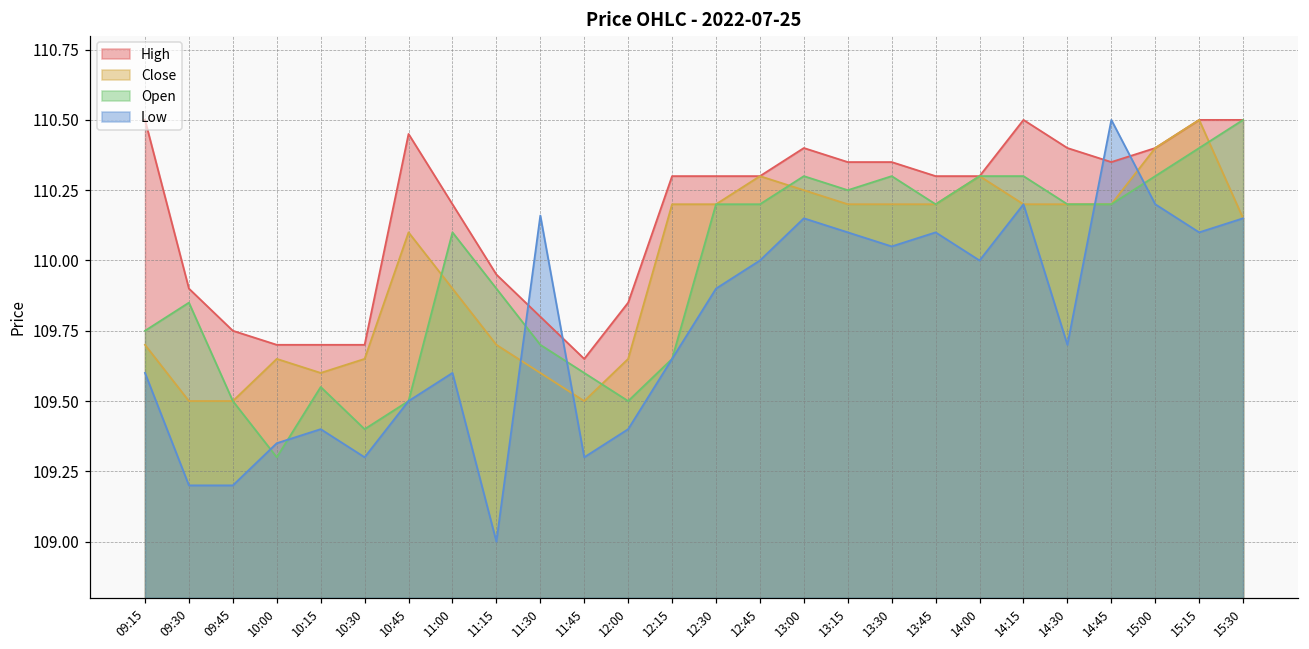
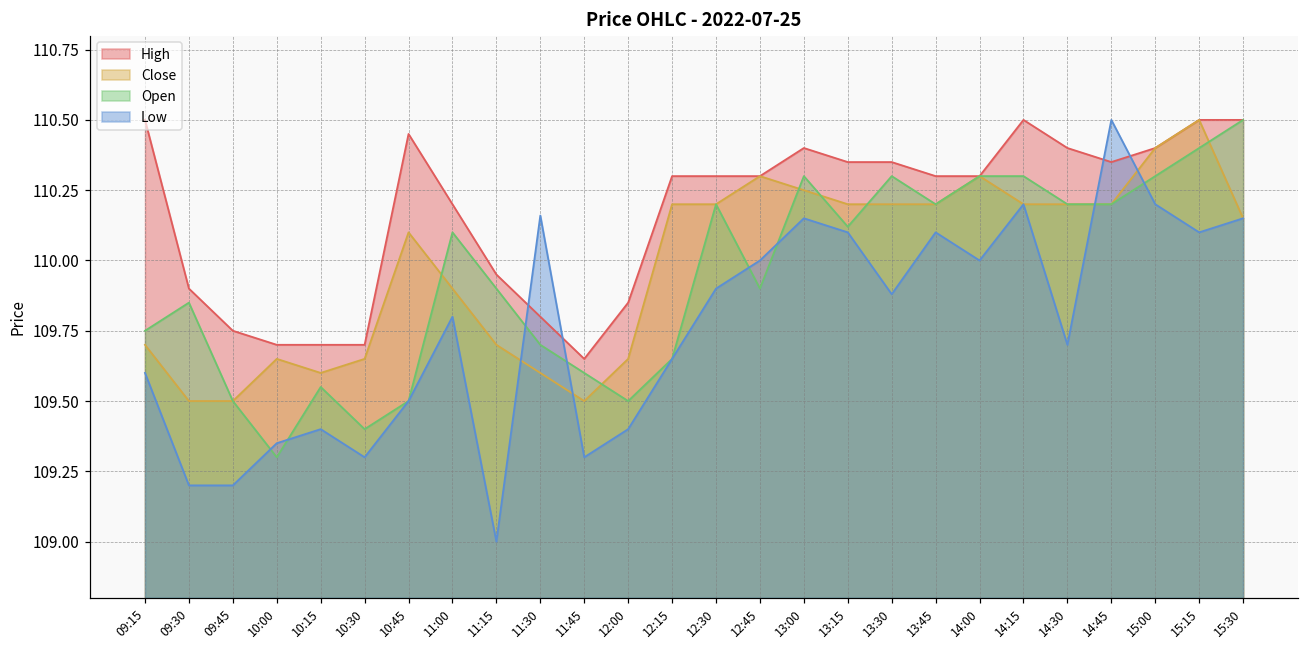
  {
    "Open": {
      "09:15": 109.75,
      "09:30": 109.85,
      "10:00": 109.30,
      "10:15": 109.55,
      "10:30": 109.40,
      "11:00": 110.10,
      "11:15": 109.90,
      "11:30": 109.70,
      "11:45": 109.60,
      "12:00": 109.50,
-     "12:45": 110.2,
+     "12:45": 109.9,
      "13:00": 110.30,
-     "13:15": 110.25,
+     "13:15": 110.12,
      "13:30": 110.30,
      "14:15": 110.30,
      "15:00": 110.30,
      "15:15": 110.40
    },
    "Low": {
      "09:15": 109.60,
      "09:30": 109.20,
      "09:45": 109.20,
      "10:00": 109.35,
      "10:15": 109.40,
      "10:30": 109.30,
-     "11:00": 109.6,
+     "11:00": 109.8,
      "11:15": 109.00,
      "11:30": 110.16,
      "11:45": 109.30,
      "12:00": 109.40,
      "12:30": 109.90,
      "12:45": 110.00,
      "13:00": 110.15,
      "13:15": 110.10,
-     "13:30": 110.05,
+     "13:30": 109.88,
      "13:45": 110.10,
      "14:00": 110.00,
      "14:30": 109.70,
      "14:45": 110.50,
      "15:00": 110.20,
      "15:15": 110.10
    }
  }
